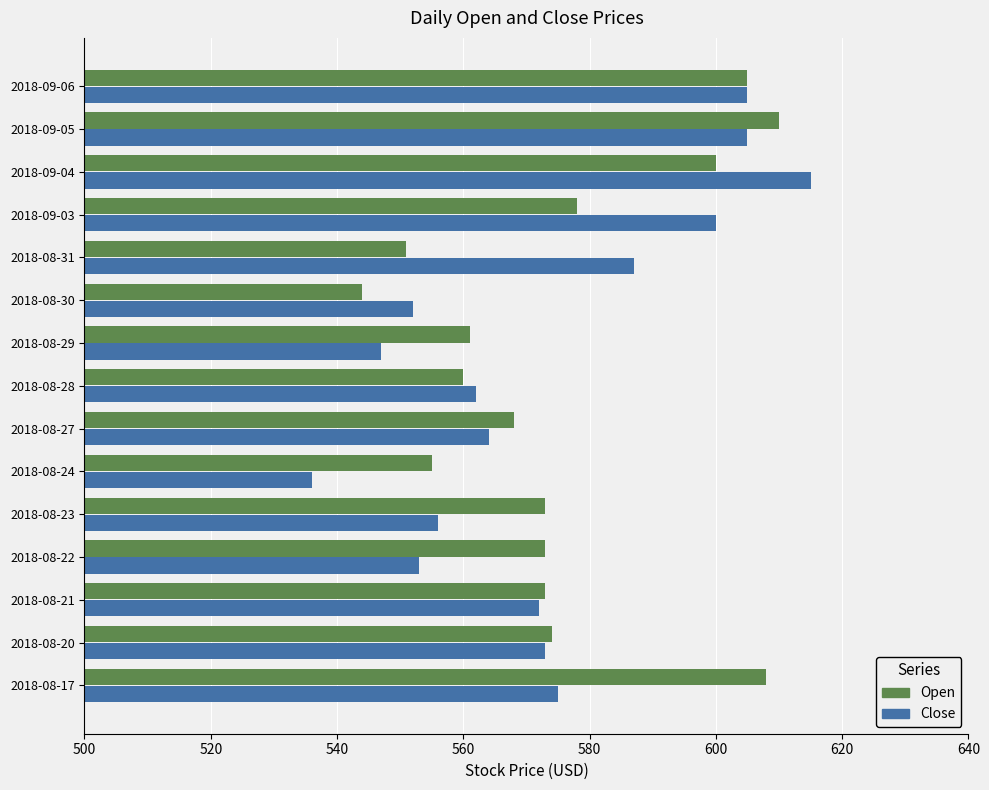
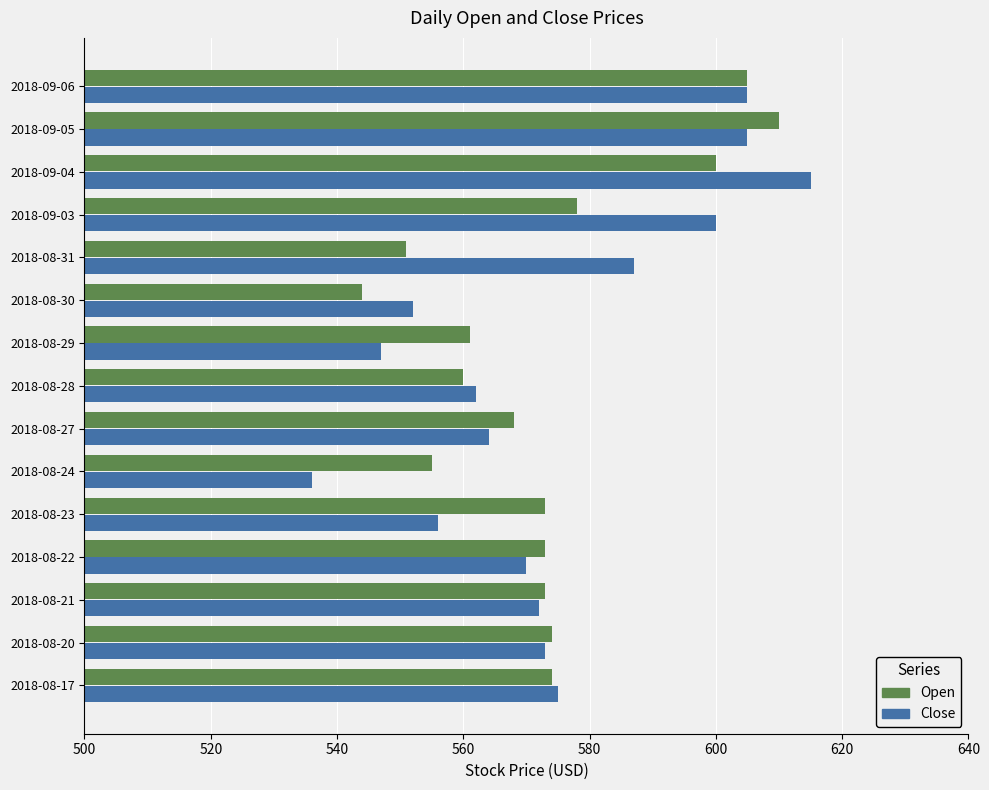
  {
    "Close": {
      "2018-09-06": 605,
      "2018-09-05": 605,
      "2018-09-04": 615,
      "2018-09-03": 600,
      "2018-08-31": 587,
      "2018-08-30": 552,
      "2018-08-29": 547,
      "2018-08-28": 562,
      "2018-08-27": 564,
      "2018-08-24": 536,
      "2018-08-23": 556,
-     "2018-08-22": 553,
+     "2018-08-22": 570,
      "2018-08-21": 572,
      "2018-08-20": 573,
      "2018-08-17": 575
    },
    "Open": {
      "2018-09-06": 605,
      "2018-09-05": 610,
      "2018-09-04": 600,
      "2018-09-03": 578,
      "2018-08-31": 551,
      "2018-08-30": 544,
      "2018-08-29": 561,
      "2018-08-28": 560,
      "2018-08-27": 568,
      "2018-08-24": 555,
      "2018-08-23": 573,
      "2018-08-22": 573,
      "2018-08-21": 573,
      "2018-08-20": 574,
-     "2018-08-17": 608
+     "2018-08-17": 574
    }
  }
